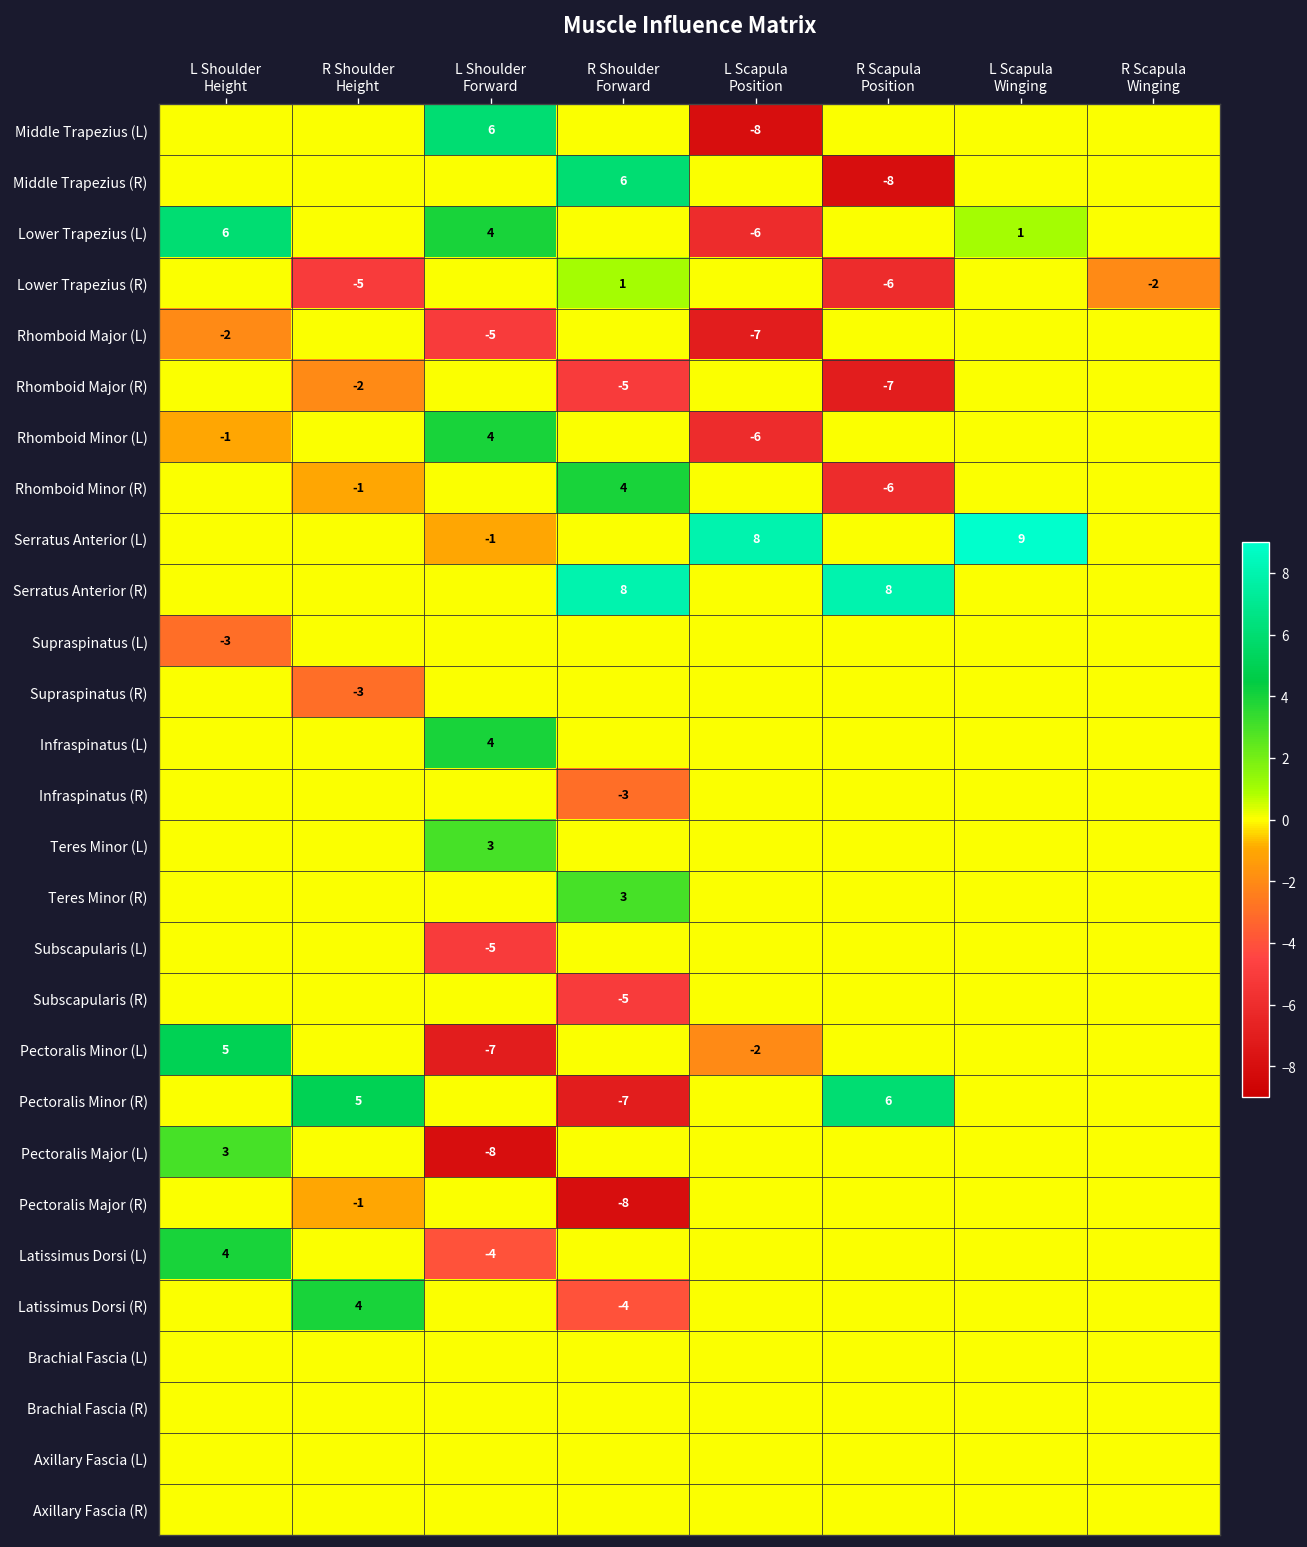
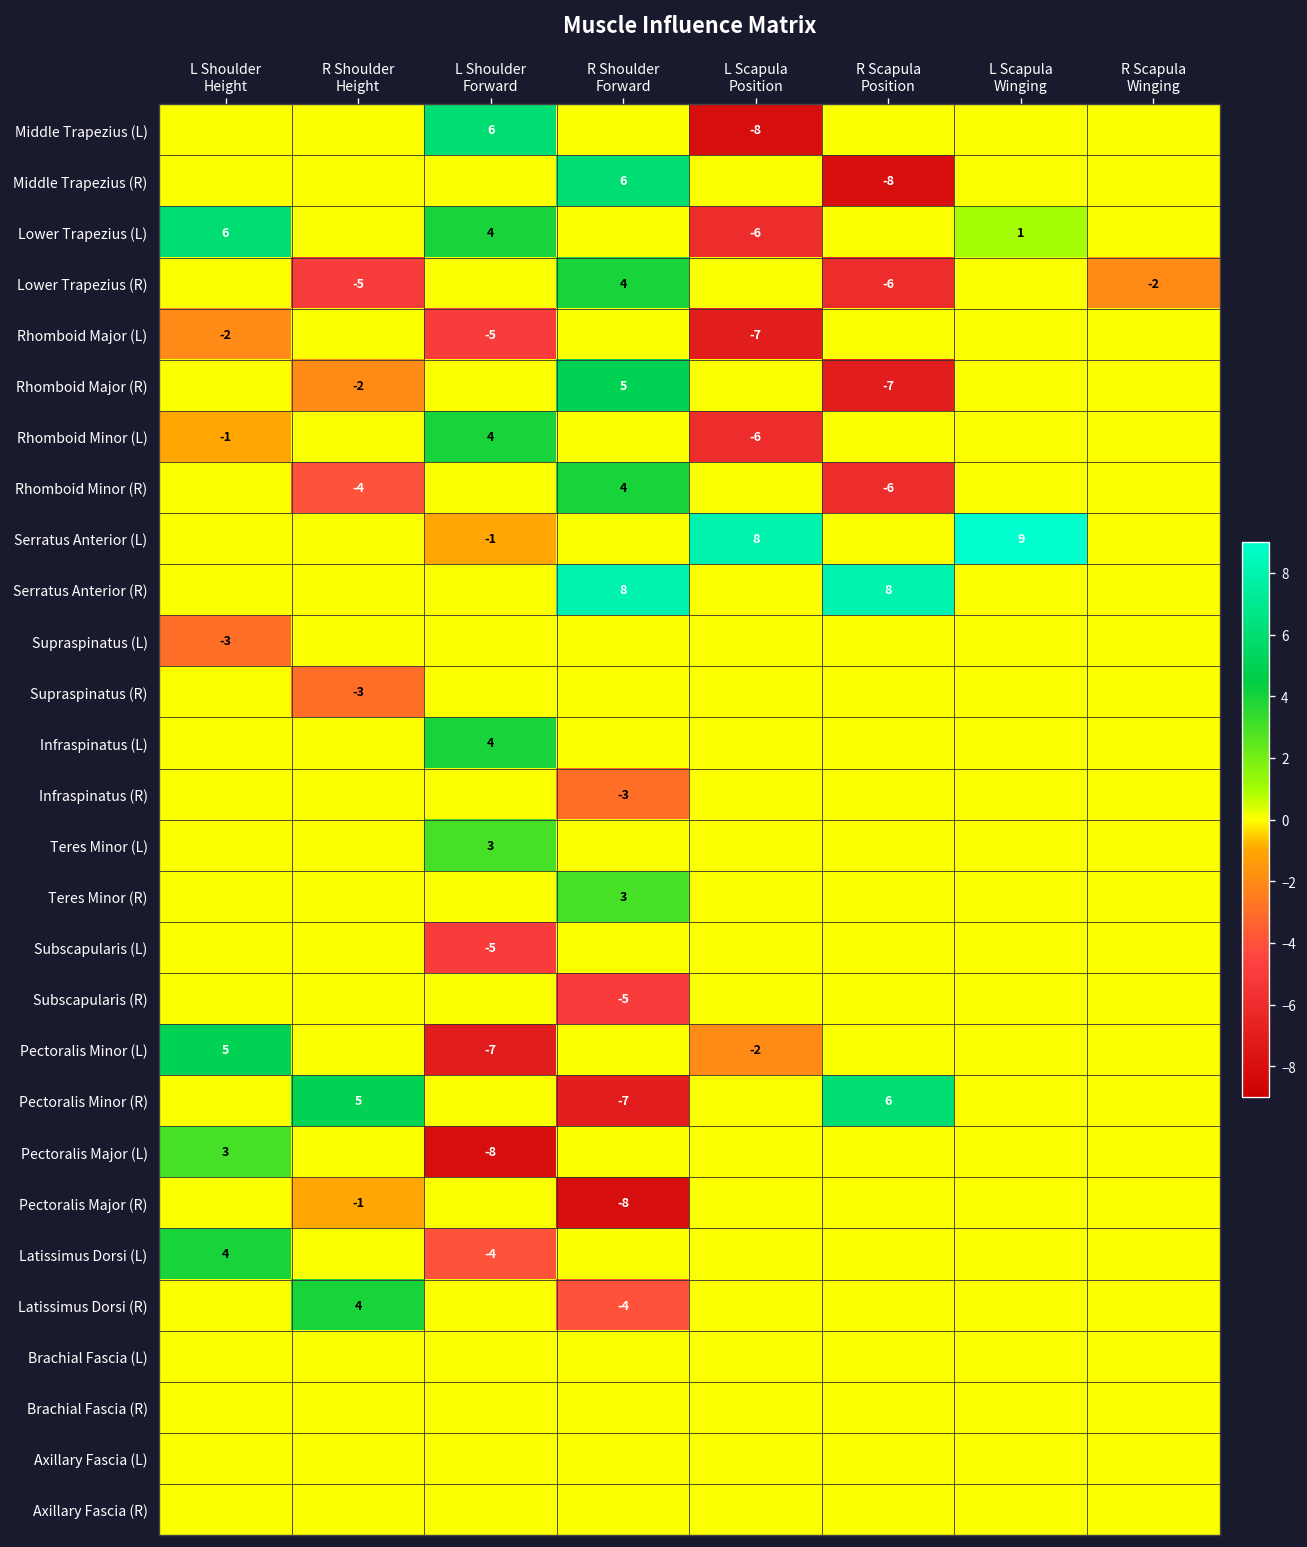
  {
    "Middle Trapezius (L)": {
      "L Shoulder Forward": 6,
      "L Scapula Position": -8
    },
    "Middle Trapezius (R)": {
      "R Shoulder Forward": 6,
      "R Scapula Position": -8
    },
    "Lower Trapezius (L)": {
      "L Shoulder Height": 6,
      "L Shoulder Forward": 4,
      "L Scapula Position": -6,
      "L Scapula Winging": 1
    },
    "Lower Trapezius (R)": {
      "R Shoulder Height": -5,
-     "R Shoulder Forward": 1,
+     "R Shoulder Forward": 4,
      "R Scapula Position": -6,
      "R Scapula Winging": -2
    },
    "Rhomboid Major (L)": {
      "L Shoulder Height": -2,
      "L Shoulder Forward": -5,
      "L Scapula Position": -7
    },
    "Rhomboid Major (R)": {
      "R Shoulder Height": -2,
-     "R Shoulder Forward": -5,
+     "R Shoulder Forward": 5,
      "R Scapula Position": -7
    },
    "Rhomboid Minor (L)": {
      "L Shoulder Height": -1,
      "L Shoulder Forward": 4,
      "L Scapula Position": -6
    },
    "Rhomboid Minor (R)": {
-     "R Shoulder Height": -1,
+     "R Shoulder Height": -4,
      "R Shoulder Forward": 4,
      "R Scapula Position": -6
    },
    "Serratus Anterior (L)": {
      "L Shoulder Forward": -1,
      "L Scapula Position": 8,
      "L Scapula Winging": 9
    },
    "Serratus Anterior (R)": {
      "R Shoulder Forward": 8,
      "R Scapula Position": 8
    },
    "Supraspinatus (L)": {
      "L Shoulder Height": -3
    },
    "Supraspinatus (R)": {
      "R Shoulder Height": -3
    },
    "Infraspinatus (L)": {
      "L Shoulder Forward": 4
    },
    "Infraspinatus (R)": {
      "R Shoulder Forward": -3
    },
    "Teres Minor (L)": {
      "L Shoulder Forward": 3
    },
    "Teres Minor (R)": {
      "R Shoulder Forward": 3
    },
    "Subscapularis (L)": {
      "L Shoulder Forward": -5
    },
    "Subscapularis (R)": {
      "R Shoulder Forward": -5
    },
    "Pectoralis Minor (L)": {
      "L Shoulder Height": 5,
      "L Shoulder Forward": -7,
      "L Scapula Position": -2
    },
    "Pectoralis Minor (R)": {
      "R Shoulder Height": 5,
      "R Shoulder Forward": -7,
      "R Scapula Position": 6
    },
    "Pectoralis Major (L)": {
      "L Shoulder Height": 3,
      "L Shoulder Forward": -8
    },
    "Pectoralis Major (R)": {
      "R Shoulder Height": -1,
      "R Shoulder Forward": -8
    },
    "Latissimus Dorsi (L)": {
      "L Shoulder Height": 4,
      "L Shoulder Forward": -4
    },
    "Latissimus Dorsi (R)": {
      "R Shoulder Height": 4,
      "R Shoulder Forward": -4
    }
  }
